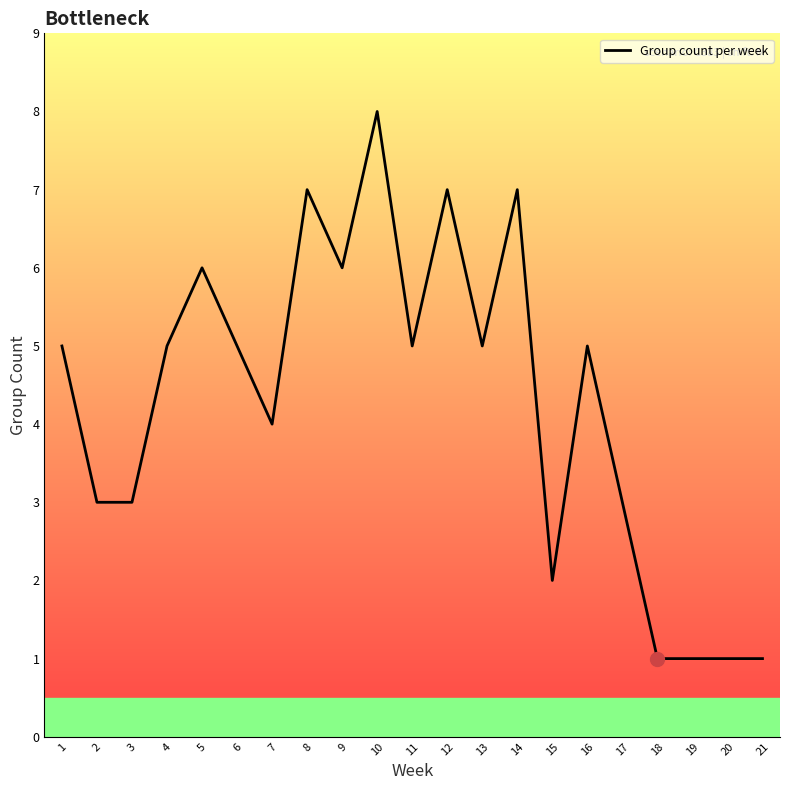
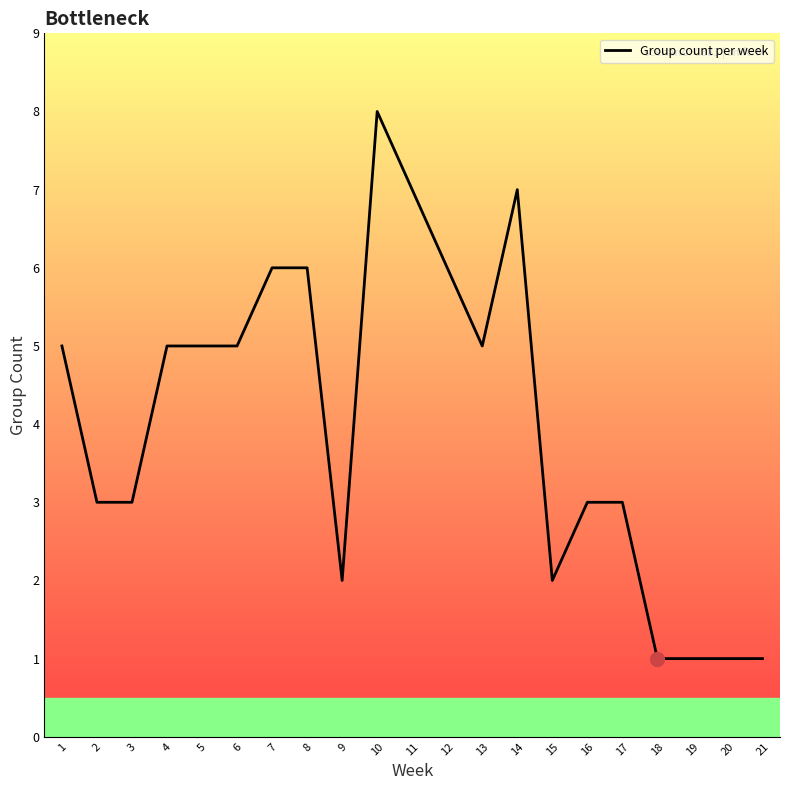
  {
    "Group count per week": {
      "1": 5,
      "2": 3,
      "3": 3,
      "4": 5,
-     "5": 6,
+     "5": 5,
      "6": 5,
-     "7": 4,
-     "8": 7,
-     "9": 6,
+     "7": 6,
+     "8": 6,
+     "9": 2,
      "10": 8,
-     "11": 5,
-     "12": 7,
+     "11": 7,
+     "12": 6,
      "13": 5,
      "14": 7,
      "15": 2,
-     "16": 5,
+     "16": 3,
      "17": 3,
      "19": 1,
      "20": 1,
      "21": 1
    }
  }
